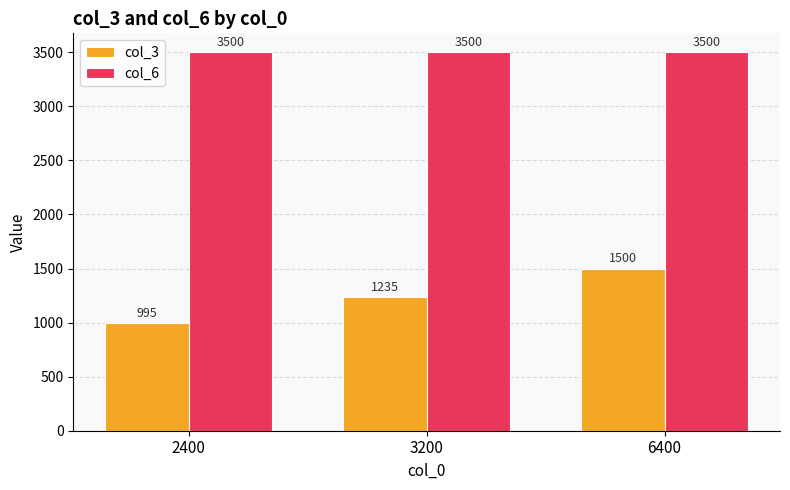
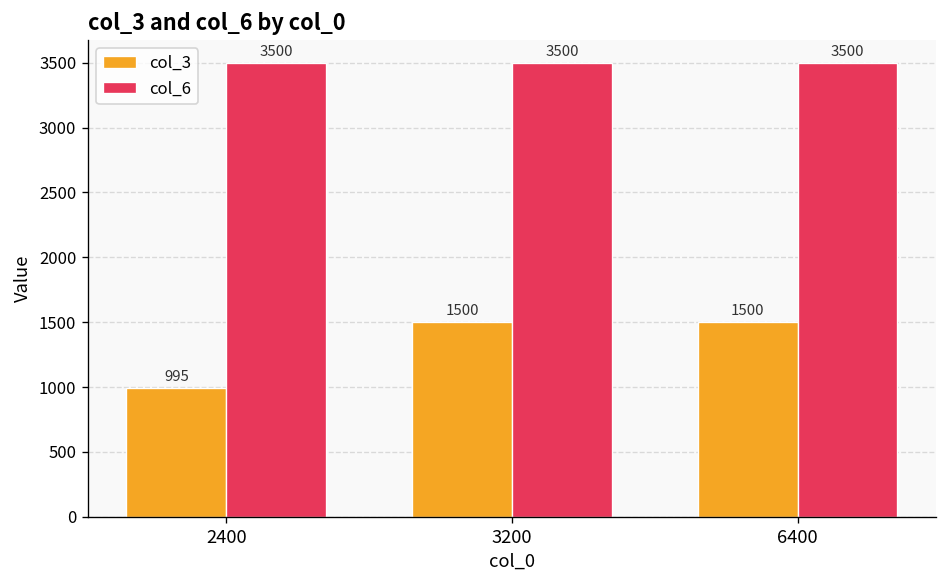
  {
    "col_3": {
      "2400": 995,
-     "3200": 1235,
+     "3200": 1500,
      "6400": 1500
    },
    "col_6": {
      "2400": 3500,
      "3200": 3500,
      "6400": 3500
    }
  }
